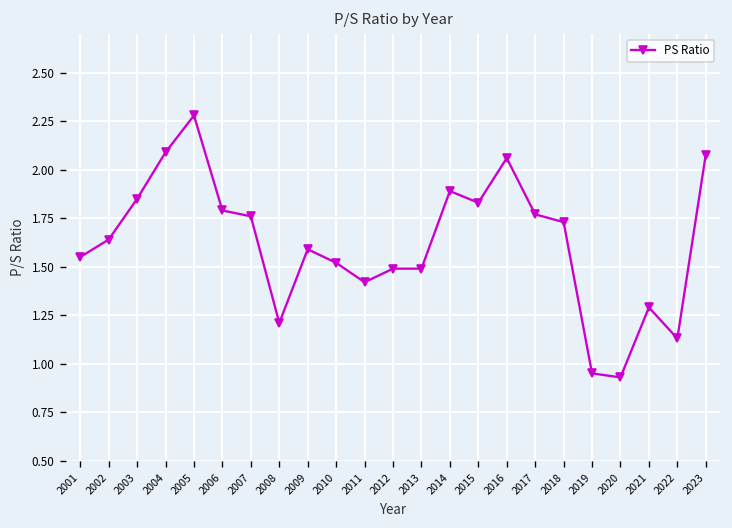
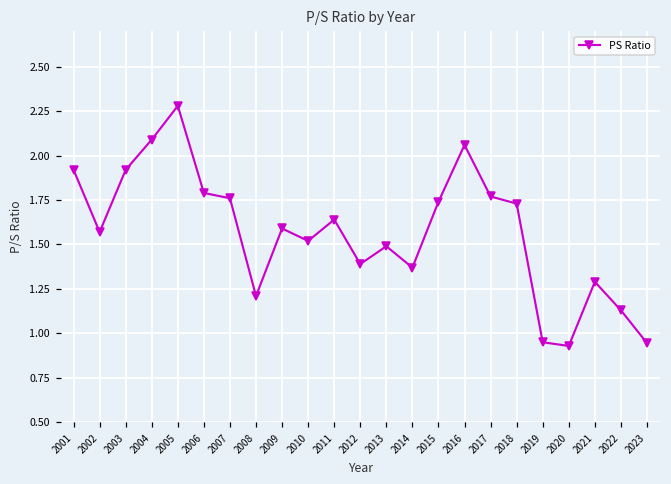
  {
-   "2001": 1.55,
-   "2002": 1.64,
-   "2003": 1.85,
+   "2001": 1.92,
+   "2002": 1.57,
+   "2003": 1.92,
    "2004": 2.09,
    "2005": 2.28,
    "2006": 1.79,
    "2007": 1.76,
    "2008": 1.21,
    "2009": 1.59,
    "2010": 1.52,
-   "2011": 1.42,
-   "2012": 1.49,
+   "2011": 1.64,
+   "2012": 1.39,
    "2013": 1.49,
-   "2014": 1.89,
-   "2015": 1.83,
+   "2014": 1.37,
+   "2015": 1.74,
    "2016": 2.06,
    "2017": 1.77,
    "2018": 1.73,
    "2019": 0.95,
    "2020": 0.93,
    "2021": 1.29,
    "2022": 1.13,
-   "2023": 2.08
+   "2023": 0.95
  }
